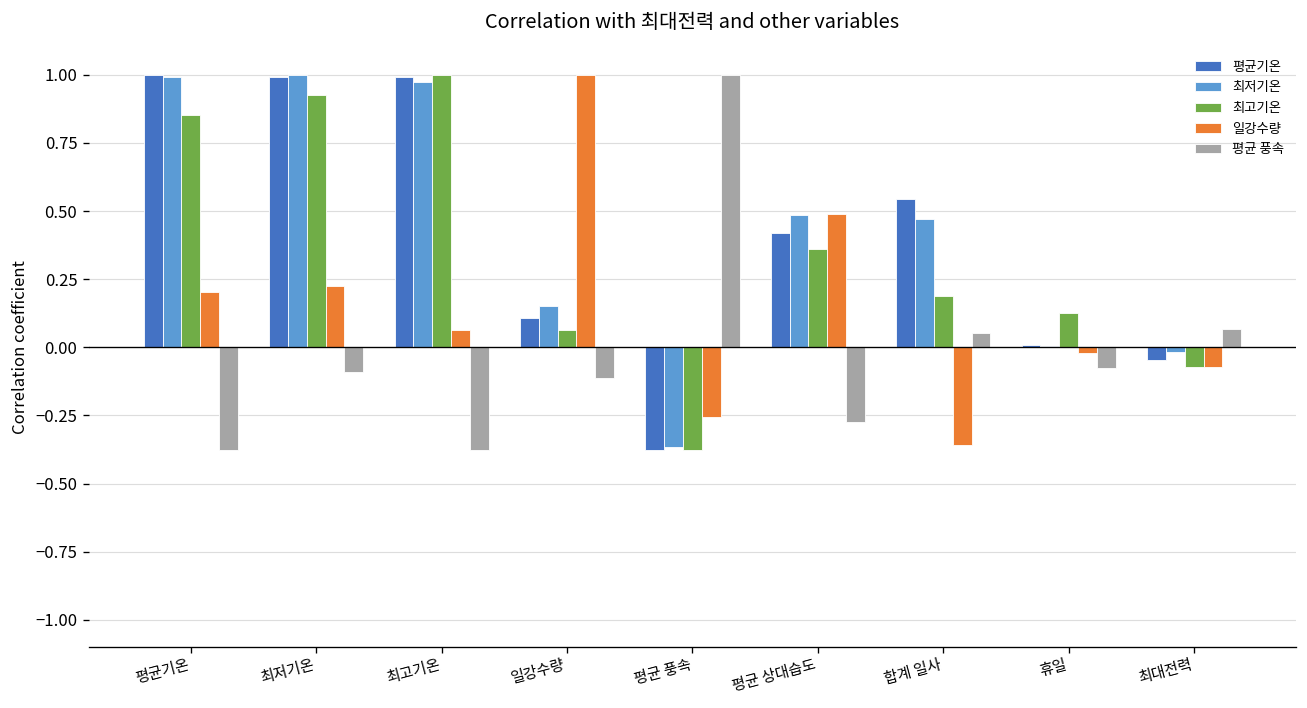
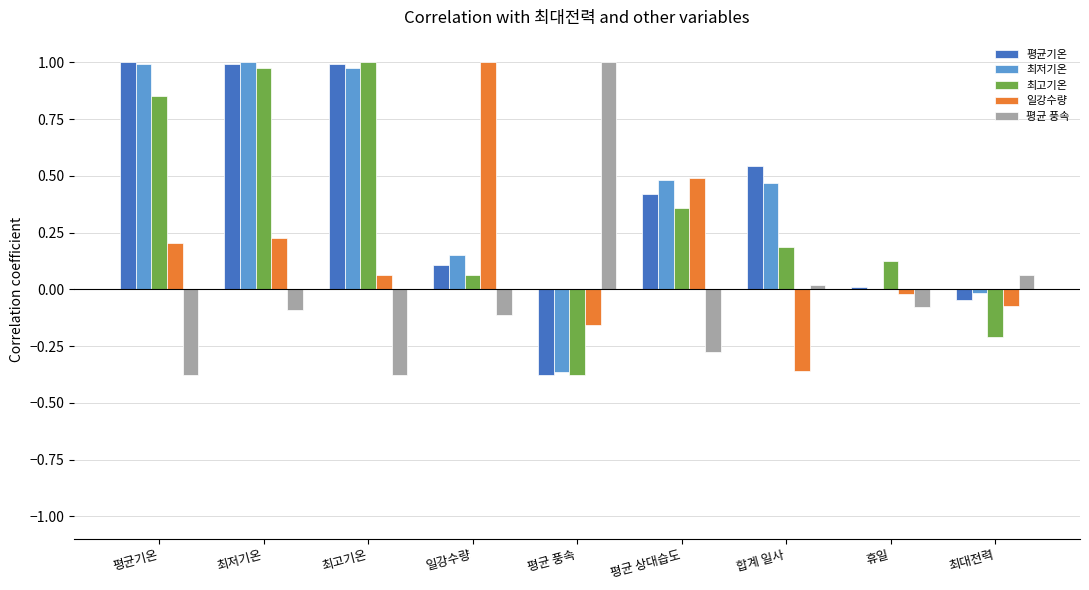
  {
    "최고기온": {
      "평균기온": 0.85,
-     "최저기온": 0.93,
+     "최저기온": 0.97,
      "최고기온": 1.00,
      "일강수량": 0.06,
      "평균 풍속": -0.38,
      "평균 상대습도": 0.36,
      "합계 일사": 0.19,
      "휴일": 0.12,
-     "최대전력": -0.07
+     "최대전력": -0.21
    },
    "일강수량": {
      "평균기온": 0.20,
      "최저기온": 0.23,
      "최고기온": 0.06,
      "일강수량": 1.00,
-     "평균 풍속": -0.26,
+     "평균 풍속": -0.15,
      "평균 상대습도": 0.49,
      "합계 일사": -0.36,
      "휴일": -0.02,
      "최대전력": -0.07
    },
    "평균 풍속": {
      "평균기온": -0.38,
      "최저기온": -0.09,
      "최고기온": -0.38,
      "일강수량": -0.11,
      "평균 풍속": 1.00,
      "평균 상대습도": -0.27,
-     "합계 일사": 0.05,
+     "합계 일사": 0.02,
      "휴일": -0.08,
      "최대전력": 0.07
    }
  }
